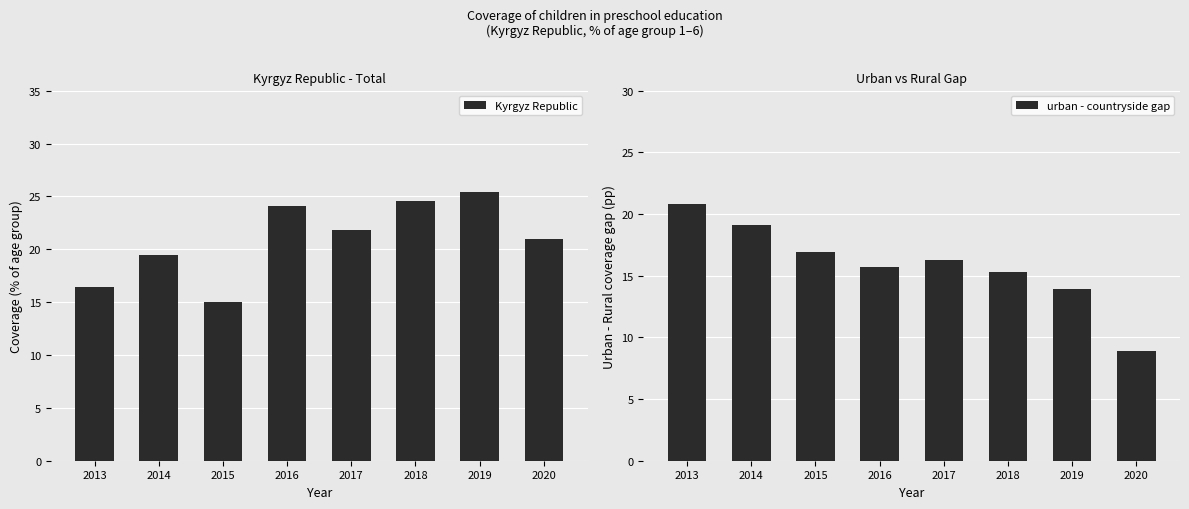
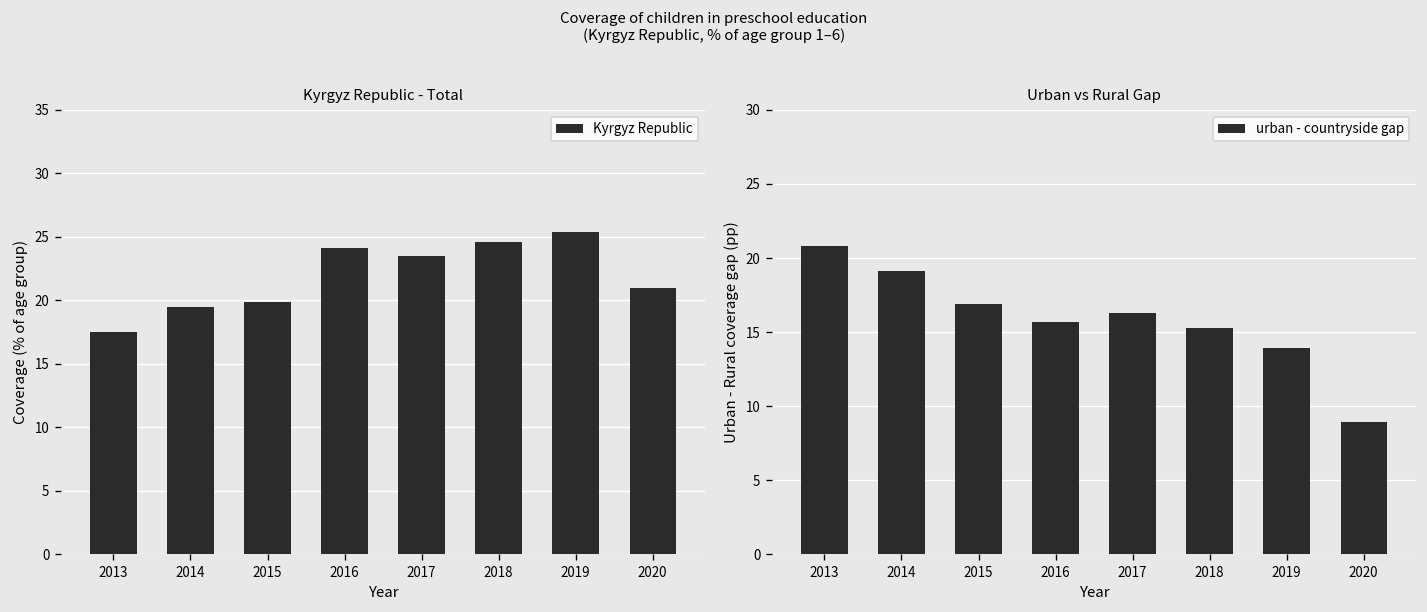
  {
    "Kyrgyz Republic - Total": {
-     "2013": 16.4,
+     "2013": 17.5,
      "2014": 19.5,
-     "2015": 15.0,
+     "2015": 19.9,
      "2016": 24.1,
-     "2017": 21.8,
+     "2017": 23.5,
      "2018": 24.6,
      "2019": 25.4,
      "2020": 21.0
    },
    "Urban vs Rural Gap": {
      "2013": 20.8,
      "2014": 19.1,
      "2015": 16.9,
      "2016": 15.7,
      "2017": 16.3,
      "2018": 15.3,
      "2019": 13.9,
      "2020": 8.9
    }
  }
